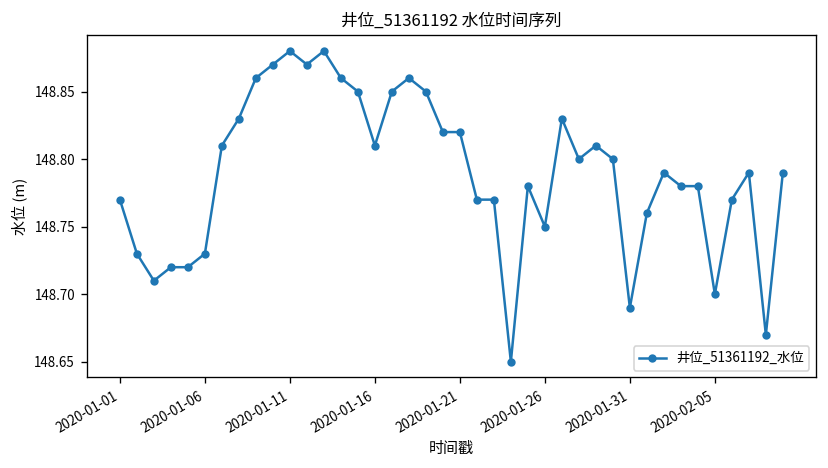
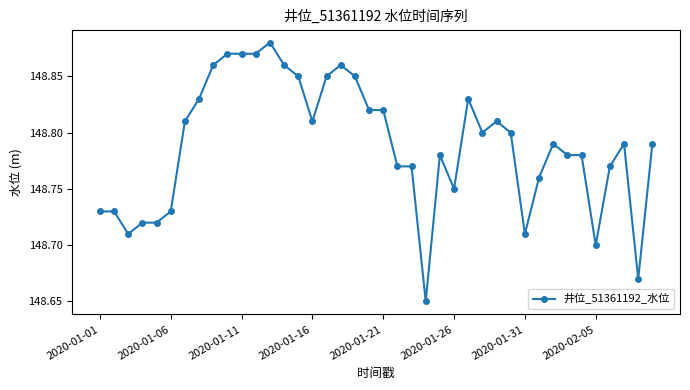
  {
-   "2020-01-01": 148.77,
+   "2020-01-01": 148.73,
    "2020-01-06": 148.73,
-   "2020-01-11": 148.88,
+   "2020-01-11": 148.87,
    "2020-01-16": 148.81,
    "2020-01-21": 148.82,
    "2020-01-26": 148.75,
-   "2020-01-31": 148.69,
+   "2020-01-31": 148.71,
    "2020-02-05": 148.70
  }
